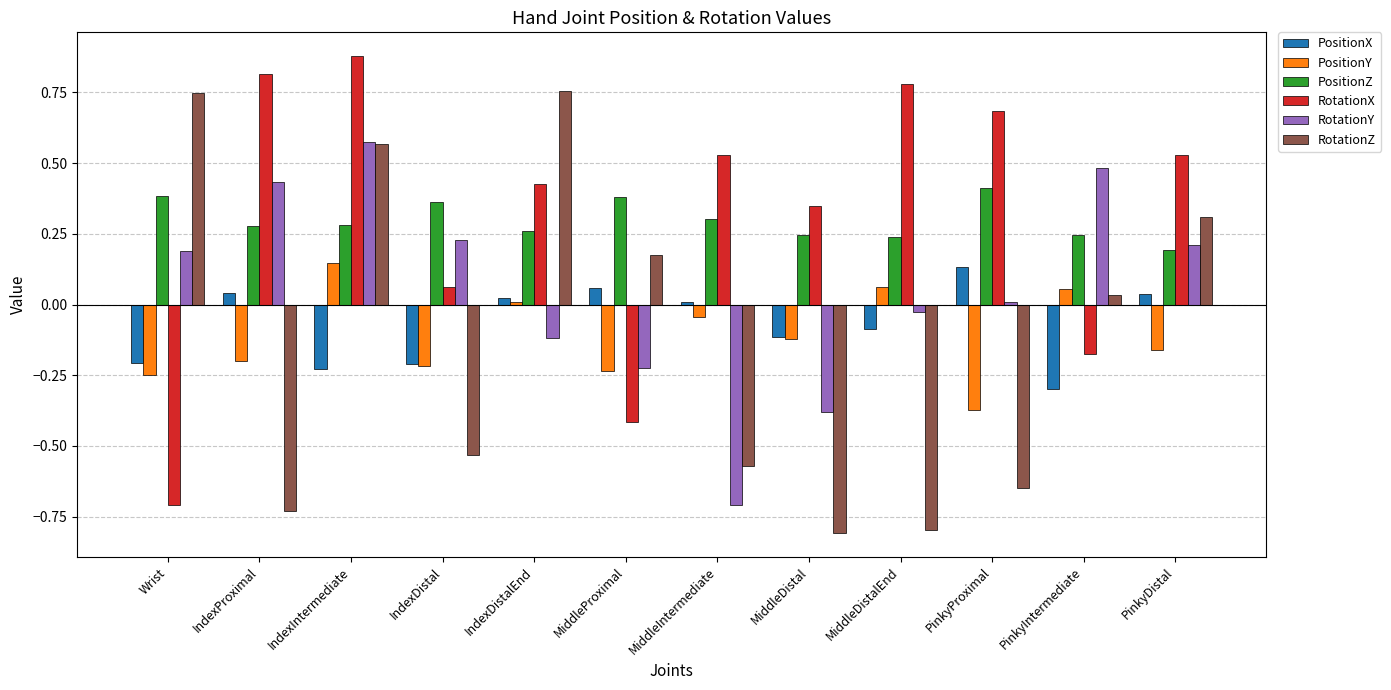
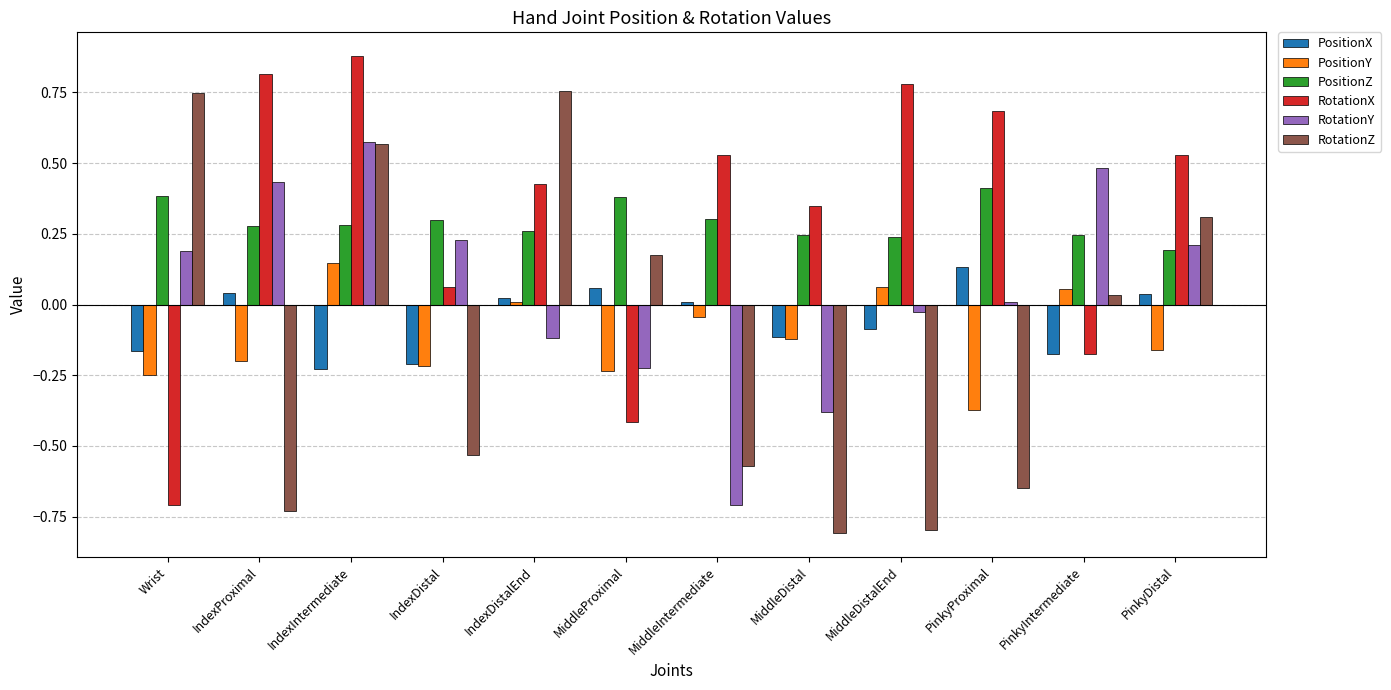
  {
    "PositionX": {
-     "Wrist": -0.21,
+     "Wrist": -0.16,
      "IndexProximal": 0.04,
      "IndexIntermediate": -0.23,
      "IndexDistal": -0.21,
      "IndexDistalEnd": 0.02,
      "MiddleProximal": 0.06,
      "MiddleDistal": -0.12,
      "MiddleDistalEnd": -0.09,
      "PinkyProximal": 0.13,
-     "PinkyIntermediate": -0.30,
+     "PinkyIntermediate": -0.17,
      "PinkyDistal": 0.04
    },
    "PositionY": {
      "Wrist": -0.25,
      "IndexProximal": -0.20,
      "IndexIntermediate": 0.15,
      "IndexDistal": -0.22,
      "MiddleProximal": -0.23,
      "MiddleIntermediate": -0.04,
      "MiddleDistal": -0.12,
      "MiddleDistalEnd": 0.06,
      "PinkyProximal": -0.37,
      "PinkyIntermediate": 0.06,
      "PinkyDistal": -0.16
    },
    "PositionZ": {
      "Wrist": 0.38,
      "IndexProximal": 0.28,
      "IndexIntermediate": 0.28,
-     "IndexDistal": 0.36,
+     "IndexDistal": 0.30,
      "IndexDistalEnd": 0.26,
      "MiddleProximal": 0.38,
      "MiddleIntermediate": 0.30,
      "MiddleDistal": 0.24,
      "MiddleDistalEnd": 0.24,
      "PinkyProximal": 0.41,
      "PinkyIntermediate": 0.25,
      "PinkyDistal": 0.19
    },
    "RotationX": {
      "Wrist": -0.71,
      "IndexProximal": 0.82,
      "IndexIntermediate": 0.88,
      "IndexDistal": 0.06,
      "IndexDistalEnd": 0.43,
      "MiddleProximal": -0.41,
      "MiddleIntermediate": 0.53,
      "MiddleDistal": 0.35,
      "MiddleDistalEnd": 0.78,
      "PinkyProximal": 0.69,
      "PinkyIntermediate": -0.17,
      "PinkyDistal": 0.53
    },
    "RotationY": {
      "Wrist": 0.19,
      "IndexProximal": 0.43,
      "IndexIntermediate": 0.57,
      "IndexDistal": 0.23,
      "IndexDistalEnd": -0.12,
      "MiddleProximal": -0.22,
      "MiddleIntermediate": -0.71,
      "MiddleDistal": -0.38,
      "MiddleDistalEnd": -0.03,
      "PinkyProximal": 0.01,
      "PinkyIntermediate": 0.48,
      "PinkyDistal": 0.21
    },
    "RotationZ": {
      "Wrist": 0.75,
      "IndexProximal": -0.73,
      "IndexIntermediate": 0.57,
      "IndexDistal": -0.53,
      "IndexDistalEnd": 0.76,
      "MiddleProximal": 0.18,
      "MiddleIntermediate": -0.57,
      "MiddleDistal": -0.81,
      "MiddleDistalEnd": -0.80,
      "PinkyProximal": -0.65,
      "PinkyIntermediate": 0.04,
      "PinkyDistal": 0.31
    }
  }
